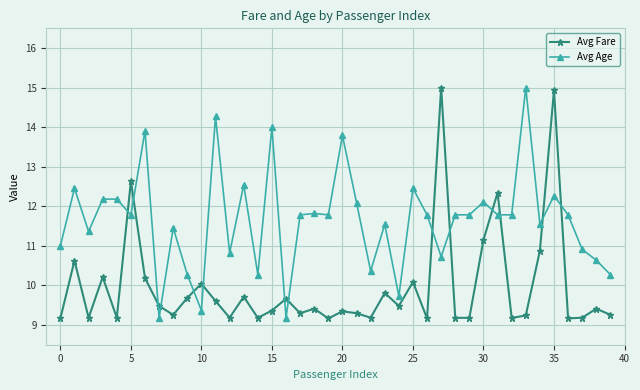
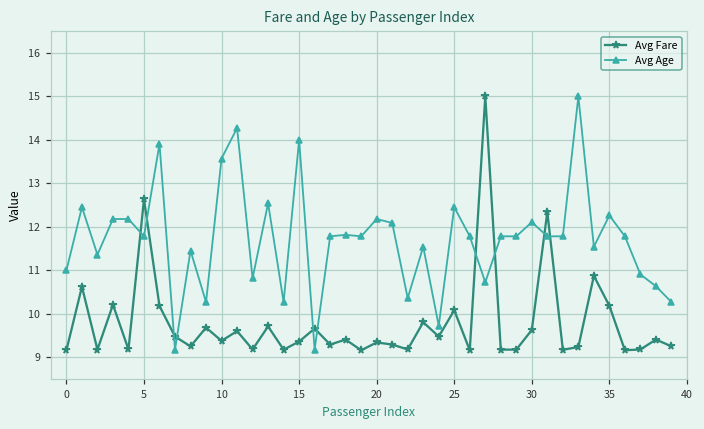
  {
    "Avg Fare": {
      "0": 9.2,
      "5": 12.6,
-     "10": 10.0,
+     "10": 9.4,
      "15": 9.4,
      "20": 9.3,
      "25": 10.1,
-     "30": 11.1,
-     "35": 14.9
+     "30": 9.6,
+     "35": 10.2
    },
    "Avg Age": {
      "0": 11.0,
      "5": 11.8,
-     "10": 9.4,
+     "10": 13.6,
      "15": 14.0,
-     "20": 13.8,
+     "20": 12.2,
      "25": 12.5,
      "30": 12.1,
      "35": 12.3
    }
  }
